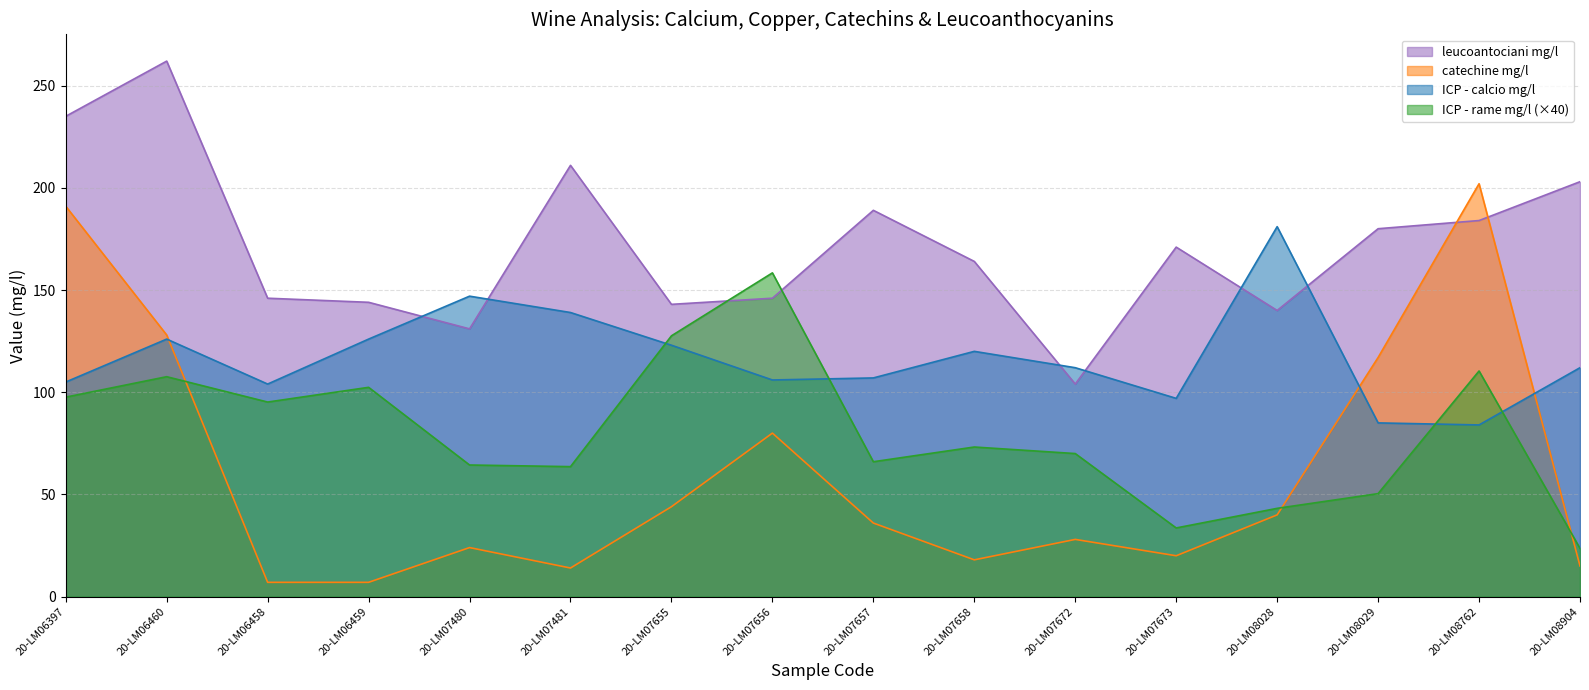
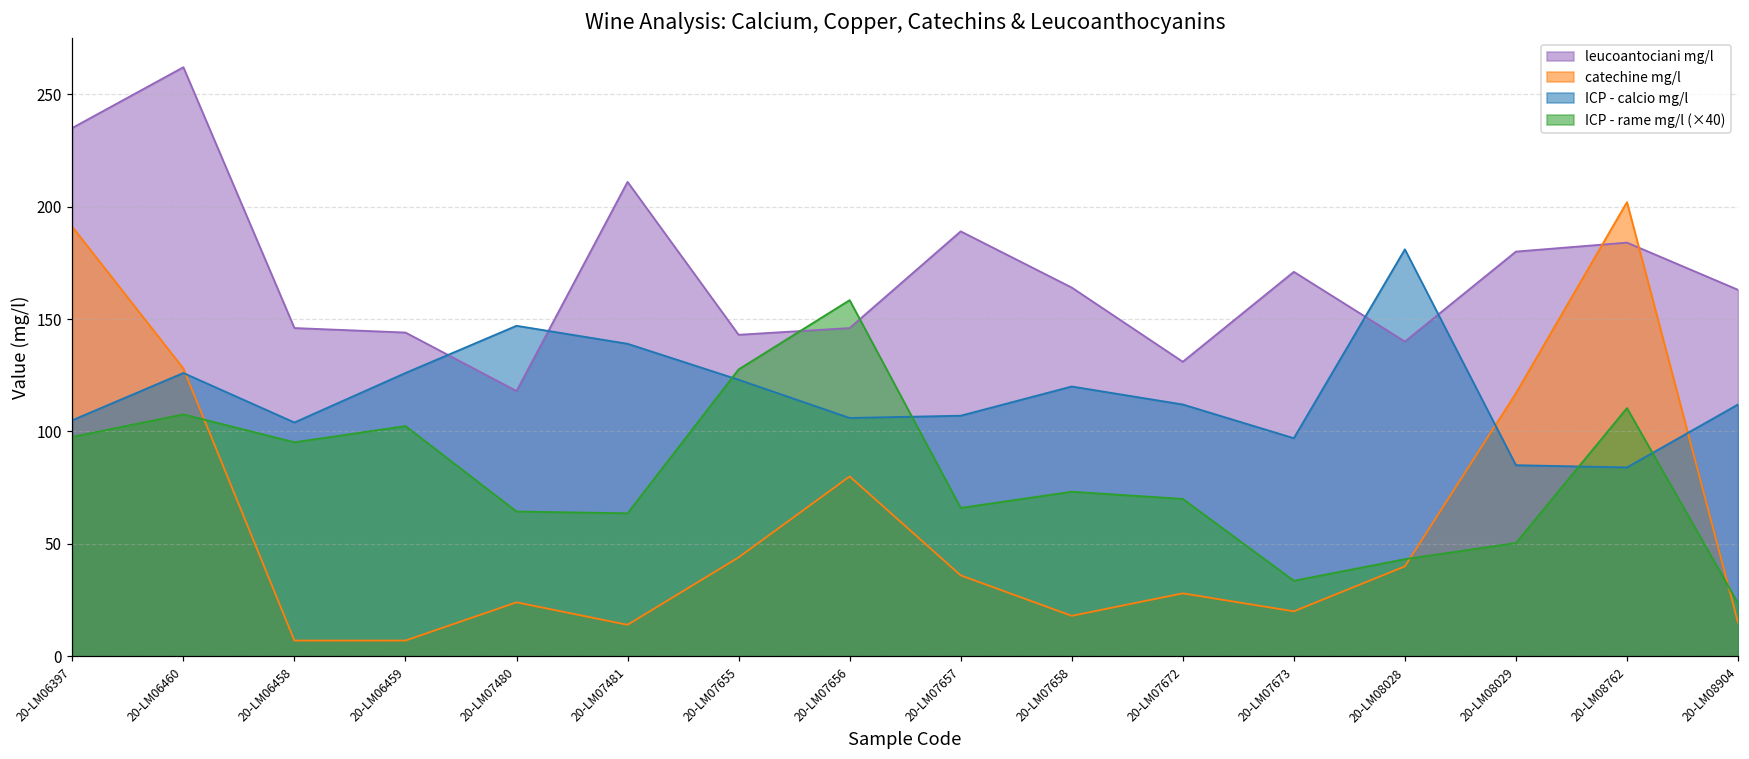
  {
    "leucoantociani mg/l": {
      "20-LM06397": 235,
      "20-LM06460": 262,
      "20-LM06458": 146,
      "20-LM06459": 144,
-     "20-LM07480": 131,
+     "20-LM07480": 118,
      "20-LM07481": 211,
      "20-LM07655": 143,
      "20-LM07656": 146,
      "20-LM07657": 189,
      "20-LM07658": 164,
-     "20-LM07672": 104,
+     "20-LM07672": 131,
      "20-LM07673": 171,
      "20-LM08028": 140,
      "20-LM08029": 180,
      "20-LM08762": 184,
-     "20-LM08904": 203
+     "20-LM08904": 163
    },
    "catechine mg/l": {
      "20-LM06397": 191,
      "20-LM06460": 128,
      "20-LM06458": 7,
      "20-LM06459": 7,
      "20-LM07480": 24,
      "20-LM07481": 14,
      "20-LM07655": 44,
      "20-LM07656": 80,
      "20-LM07657": 36,
      "20-LM07658": 18,
      "20-LM07672": 28,
      "20-LM07673": 20,
      "20-LM08028": 40,
      "20-LM08029": 117,
      "20-LM08762": 202,
      "20-LM08904": 15
    },
    "ICP - calcio mg/l": {
      "20-LM06397": 105,
      "20-LM06460": 126,
      "20-LM06458": 104,
      "20-LM06459": 126,
      "20-LM07480": 147,
      "20-LM07481": 139,
      "20-LM07655": 123,
      "20-LM07656": 106,
      "20-LM07657": 107,
      "20-LM07658": 120,
      "20-LM07672": 112,
      "20-LM07673": 97,
      "20-LM08028": 181,
      "20-LM08029": 85,
      "20-LM08762": 84,
      "20-LM08904": 112
    },
    "ICP - rame mg/l (×40)": {
      "20-LM06397": 98,
      "20-LM06460": 108,
      "20-LM06458": 95,
      "20-LM06459": 102,
      "20-LM07480": 64,
      "20-LM07481": 64,
      "20-LM07655": 128,
      "20-LM07656": 158,
      "20-LM07657": 66,
      "20-LM07658": 73,
      "20-LM07672": 70,
      "20-LM07673": 34,
      "20-LM08028": 43,
      "20-LM08029": 50,
      "20-LM08762": 110,
      "20-LM08904": 24
    }
  }
